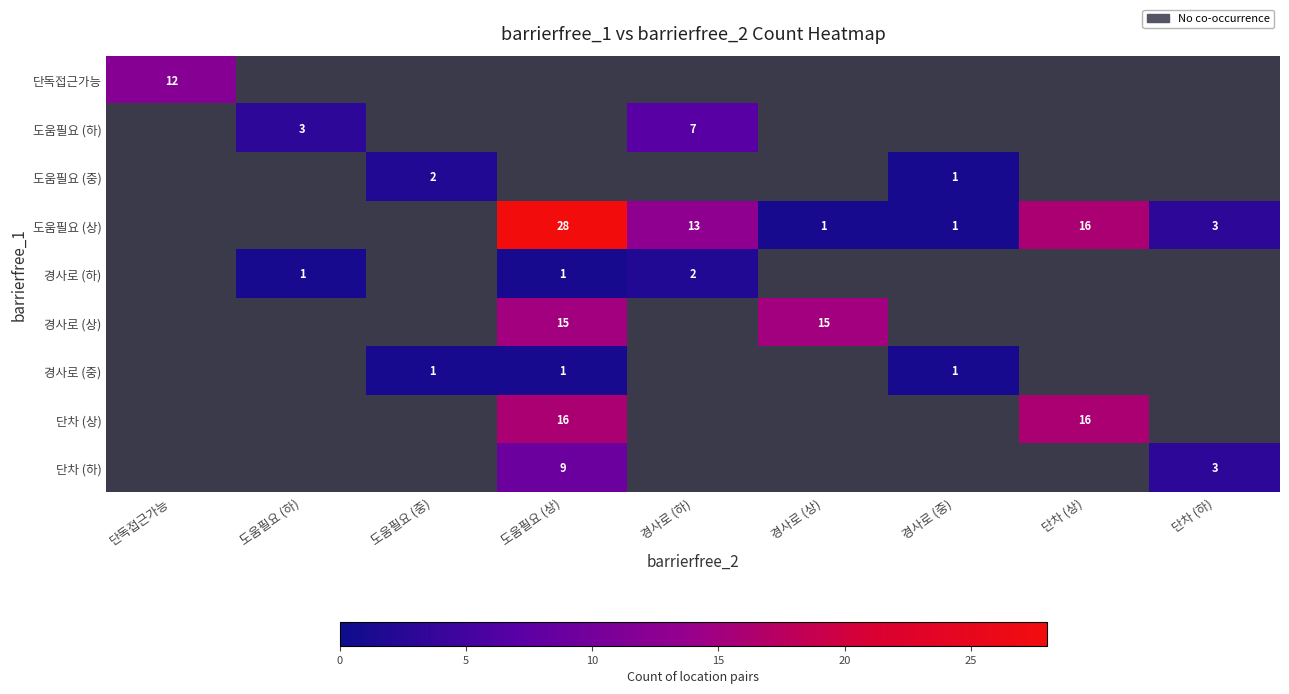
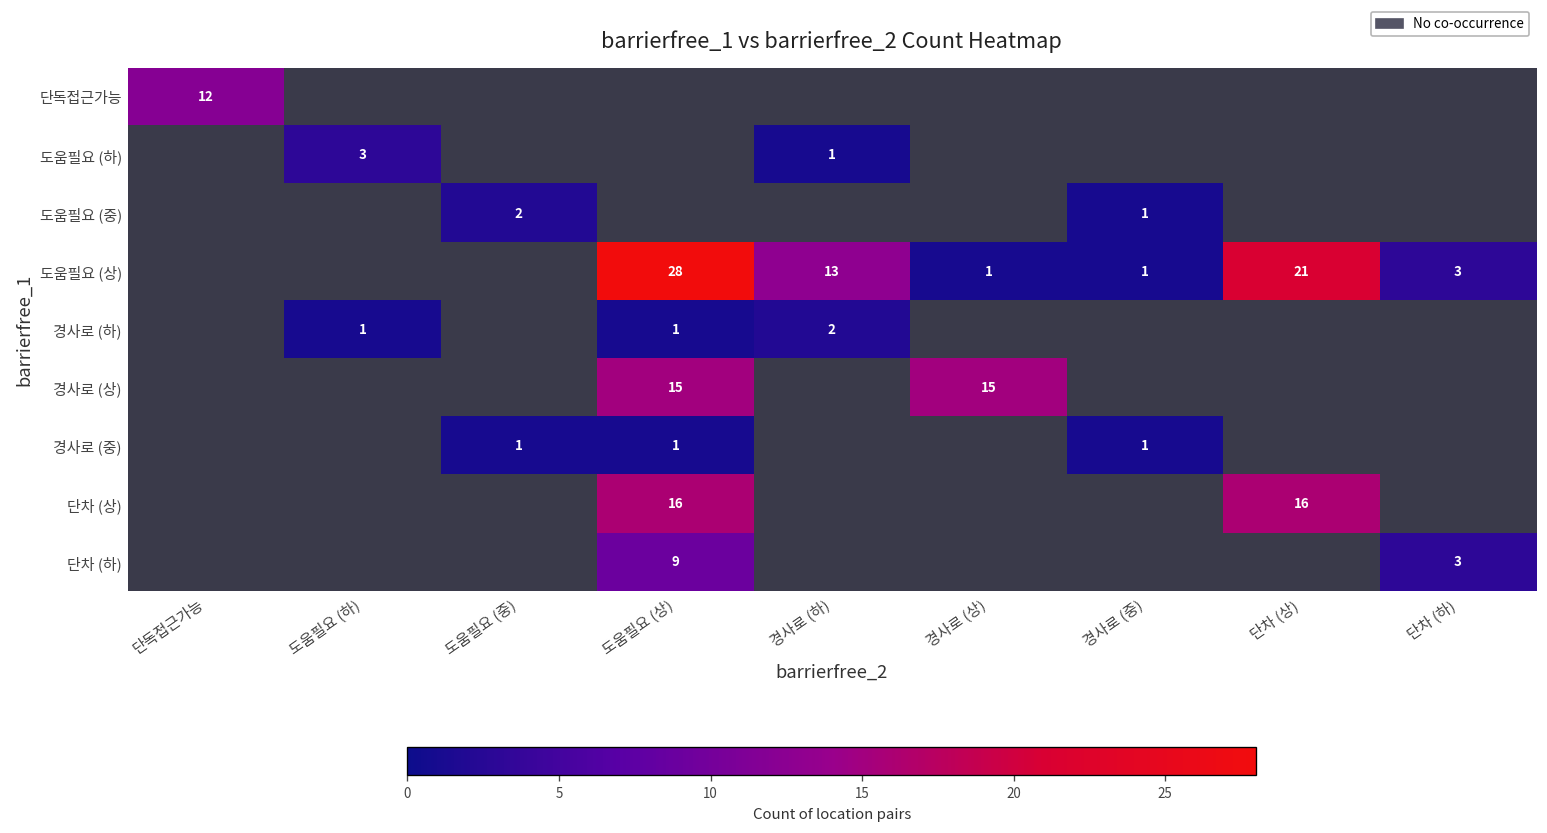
  {
    "단독접근가능": {
      "단독접근가능": 12
    },
    "도움필요 (하)": {
      "도움필요 (하)": 3,
-     "경사로 (하)": 7
+     "경사로 (하)": 1
    },
    "도움필요 (중)": {
      "도움필요 (중)": 2,
      "경사로 (중)": 1
    },
    "도움필요 (상)": {
      "도움필요 (상)": 28,
      "경사로 (하)": 13,
      "경사로 (상)": 1,
      "경사로 (중)": 1,
-     "단차 (상)": 16,
+     "단차 (상)": 21,
      "단차 (하)": 3
    },
    "경사로 (하)": {
      "도움필요 (하)": 1,
      "도움필요 (상)": 1,
      "경사로 (하)": 2
    },
    "경사로 (상)": {
      "도움필요 (상)": 15,
      "경사로 (상)": 15
    },
    "경사로 (중)": {
      "도움필요 (중)": 1,
      "도움필요 (상)": 1,
      "경사로 (중)": 1
    },
    "단차 (상)": {
      "도움필요 (상)": 16,
      "단차 (상)": 16
    },
    "단차 (하)": {
      "도움필요 (상)": 9,
      "단차 (하)": 3
    }
  }
